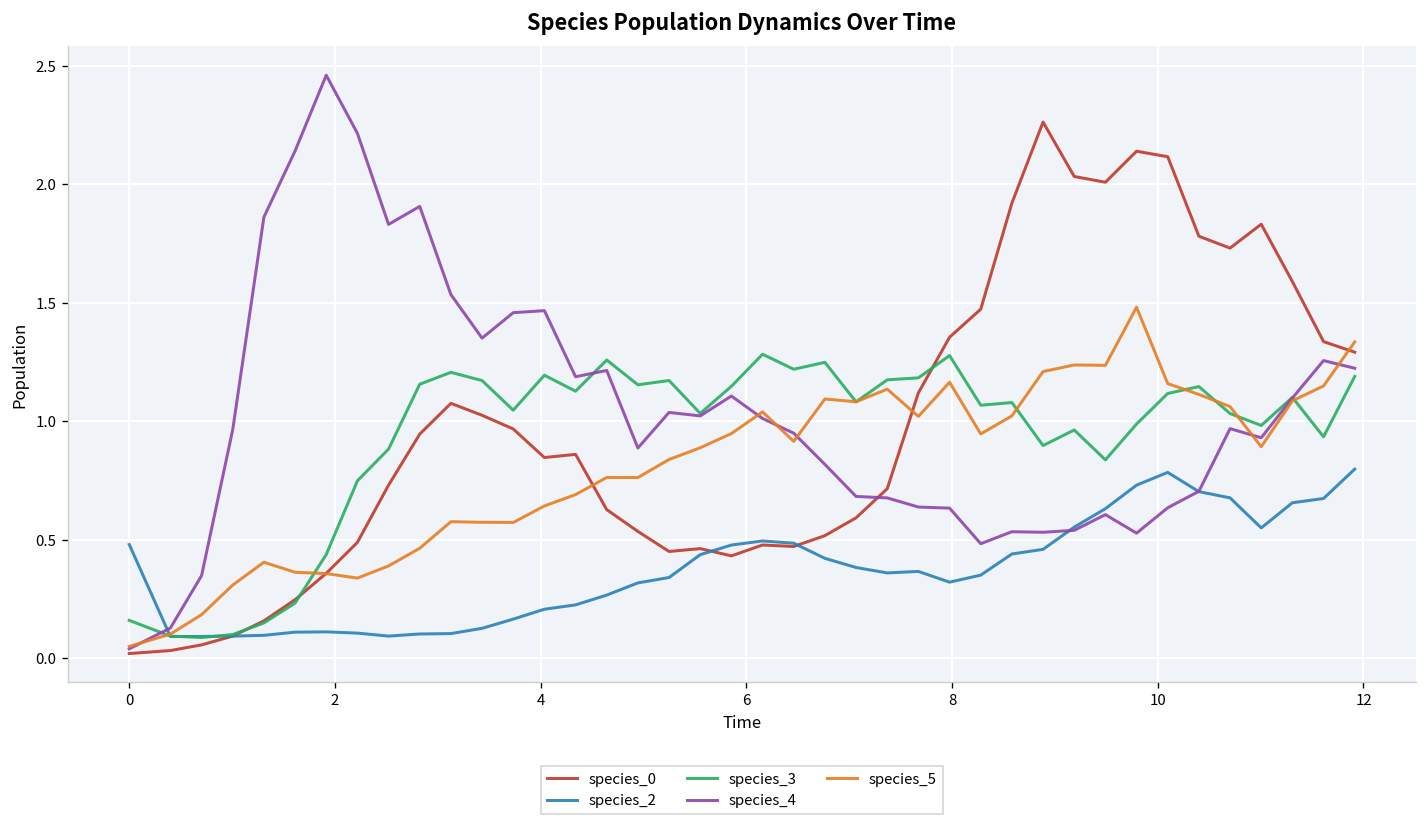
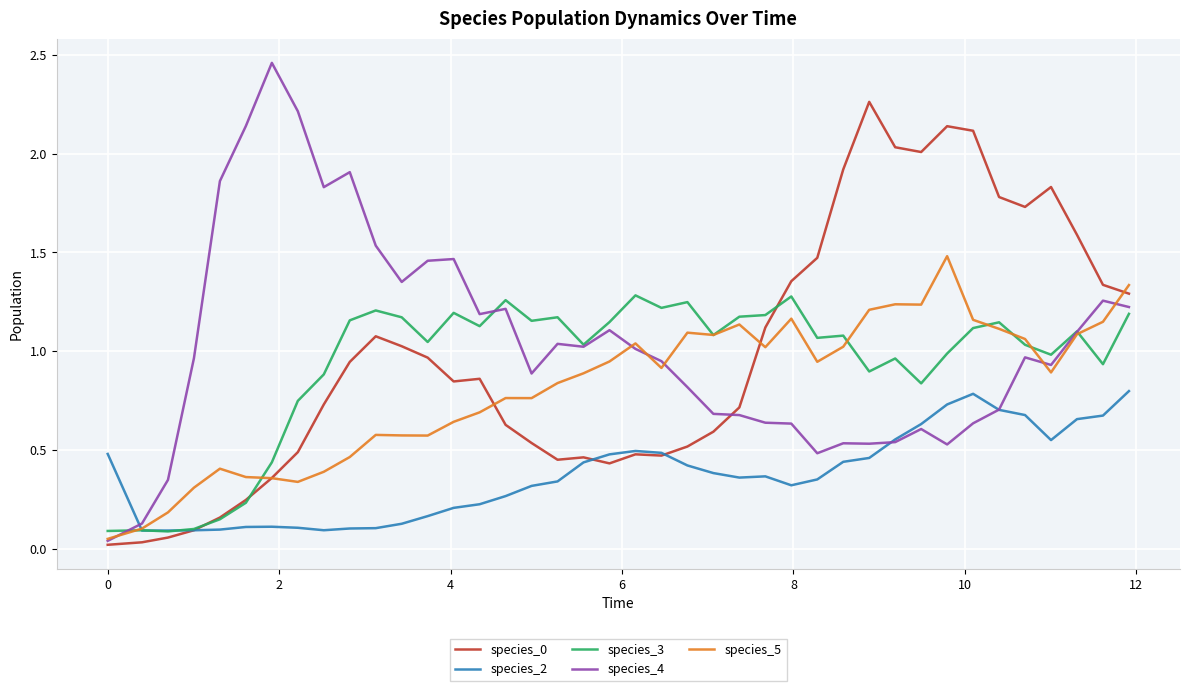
  {
    "species_0": {
      "0": 0.02
    },
    "species_2": {
      "0": 0.48
    },
    "species_3": {
-     "0": 0.16
+     "0": 0.09
    }
  }
